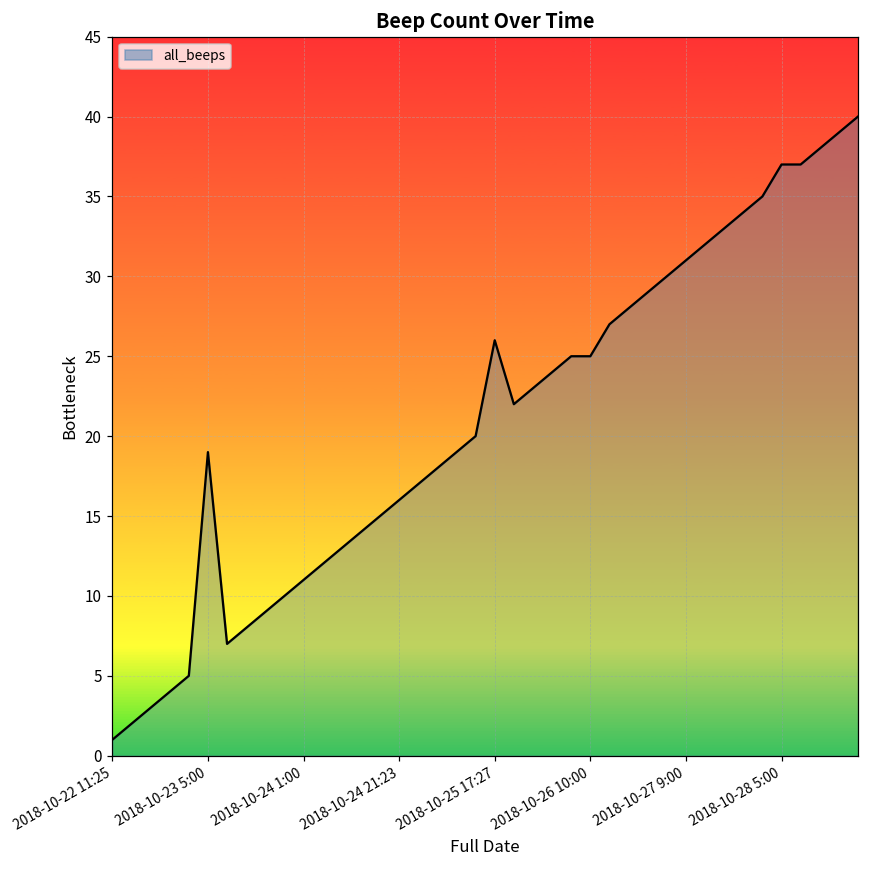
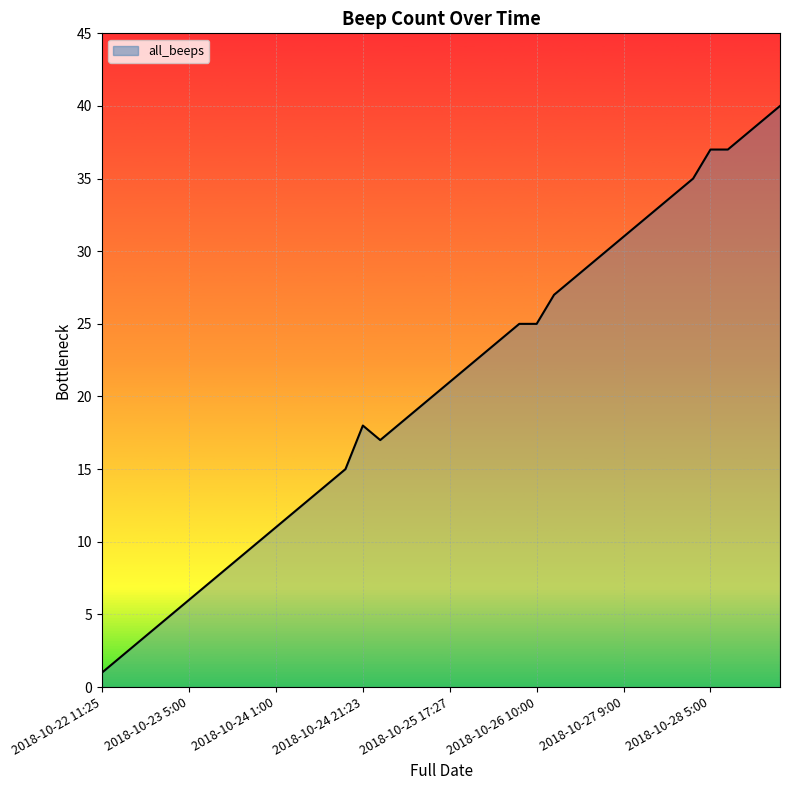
  {
    "2018-10-22 11:25": 1,
-   "2018-10-23 5:00": 19,
+   "2018-10-23 5:00": 6,
    "2018-10-24 1:00": 11,
-   "2018-10-24 21:23": 16,
-   "2018-10-25 17:27": 26,
+   "2018-10-24 21:23": 18,
+   "2018-10-25 17:27": 21,
    "2018-10-26 10:00": 25,
    "2018-10-27 9:00": 31,
    "2018-10-28 5:00": 37
  }
